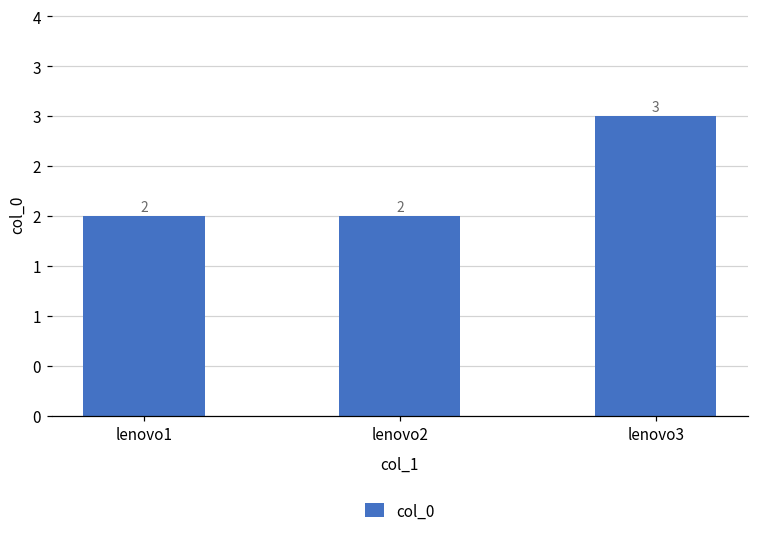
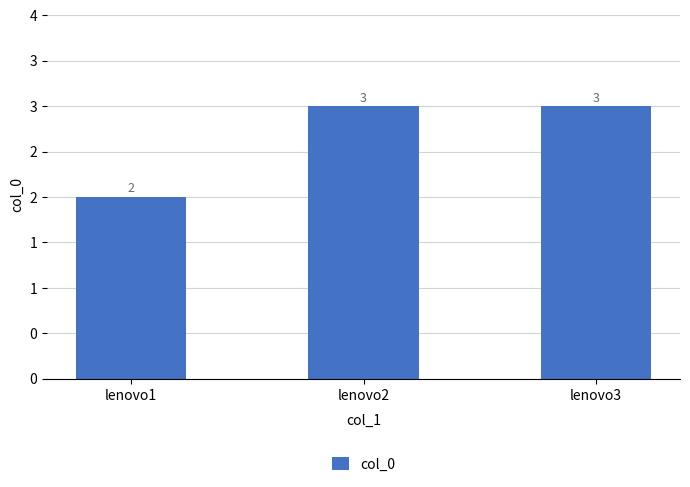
  {
    "lenovo1": 2,
-   "lenovo2": 2,
+   "lenovo2": 3,
    "lenovo3": 3
  }
